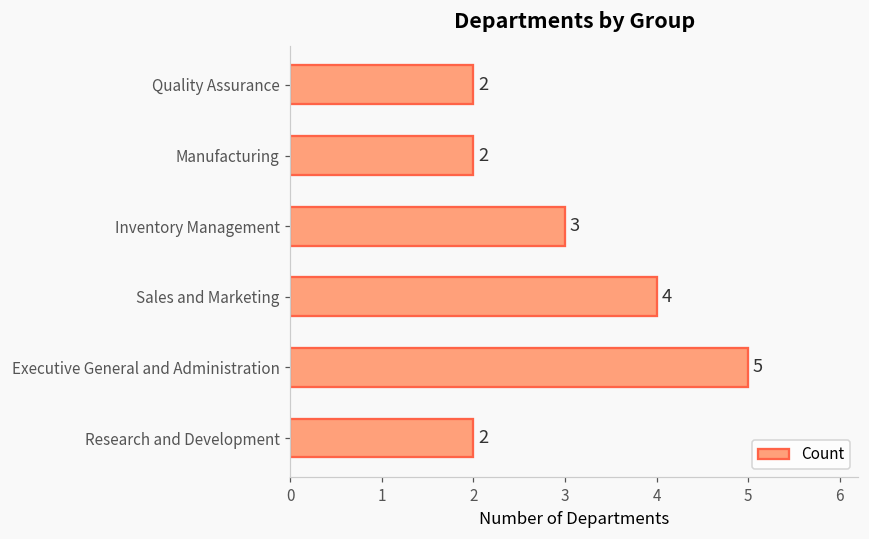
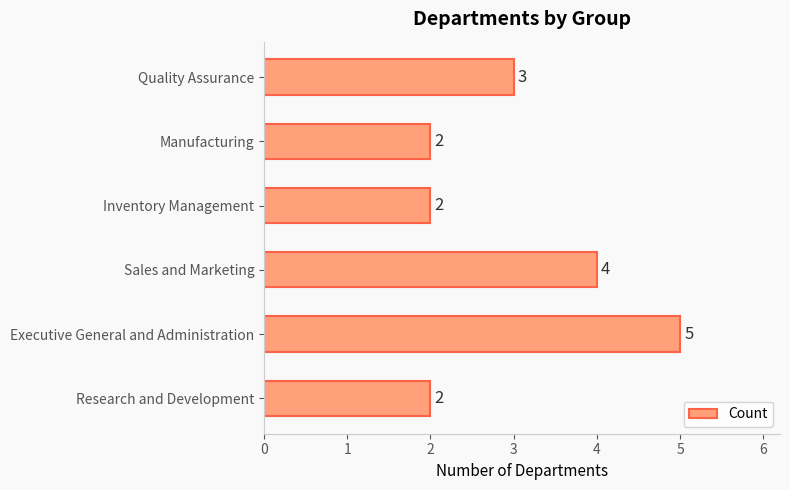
  {
-   "Quality Assurance": 2,
+   "Quality Assurance": 3,
    "Manufacturing": 2,
-   "Inventory Management": 3,
+   "Inventory Management": 2,
    "Sales and Marketing": 4,
    "Executive General and Administration": 5,
    "Research and Development": 2
  }
